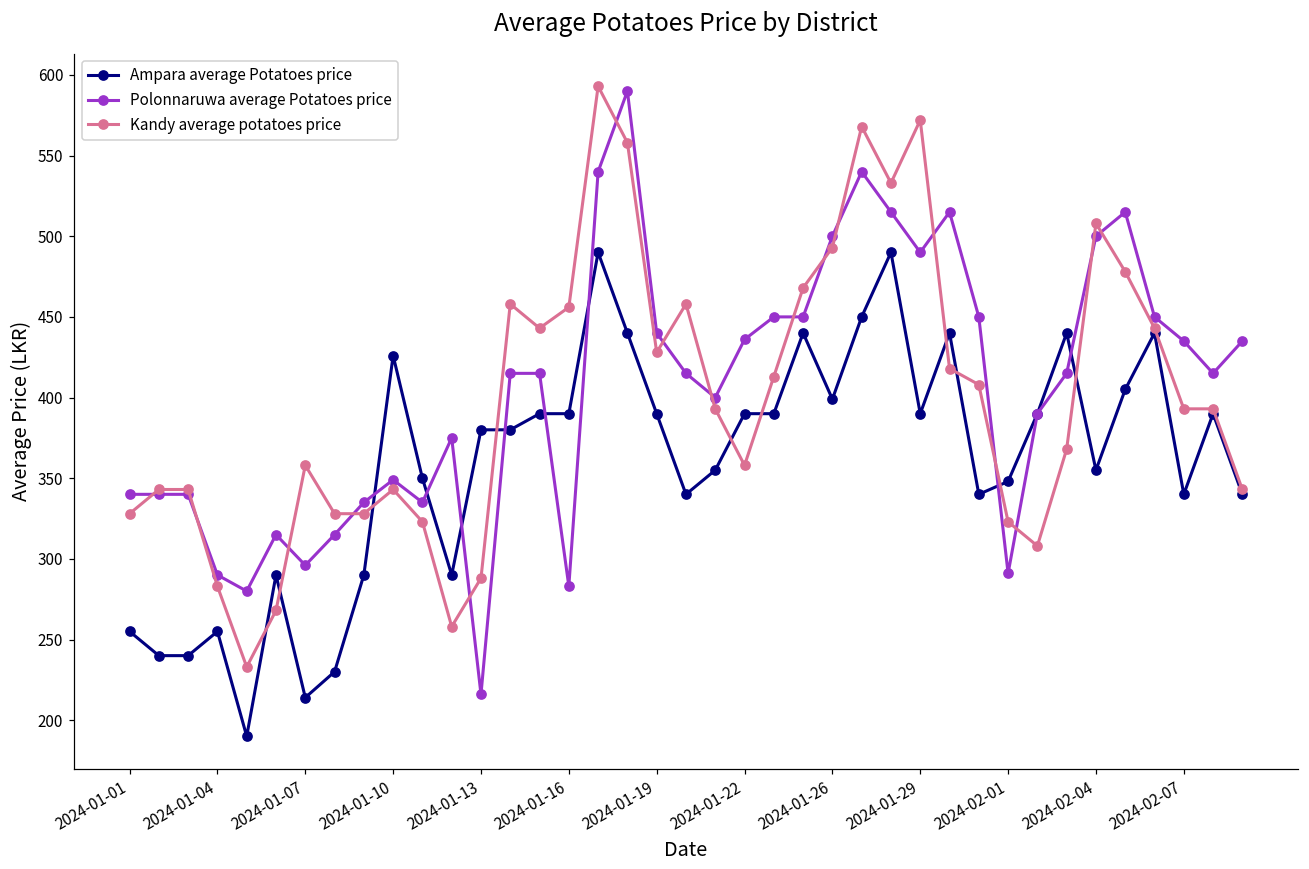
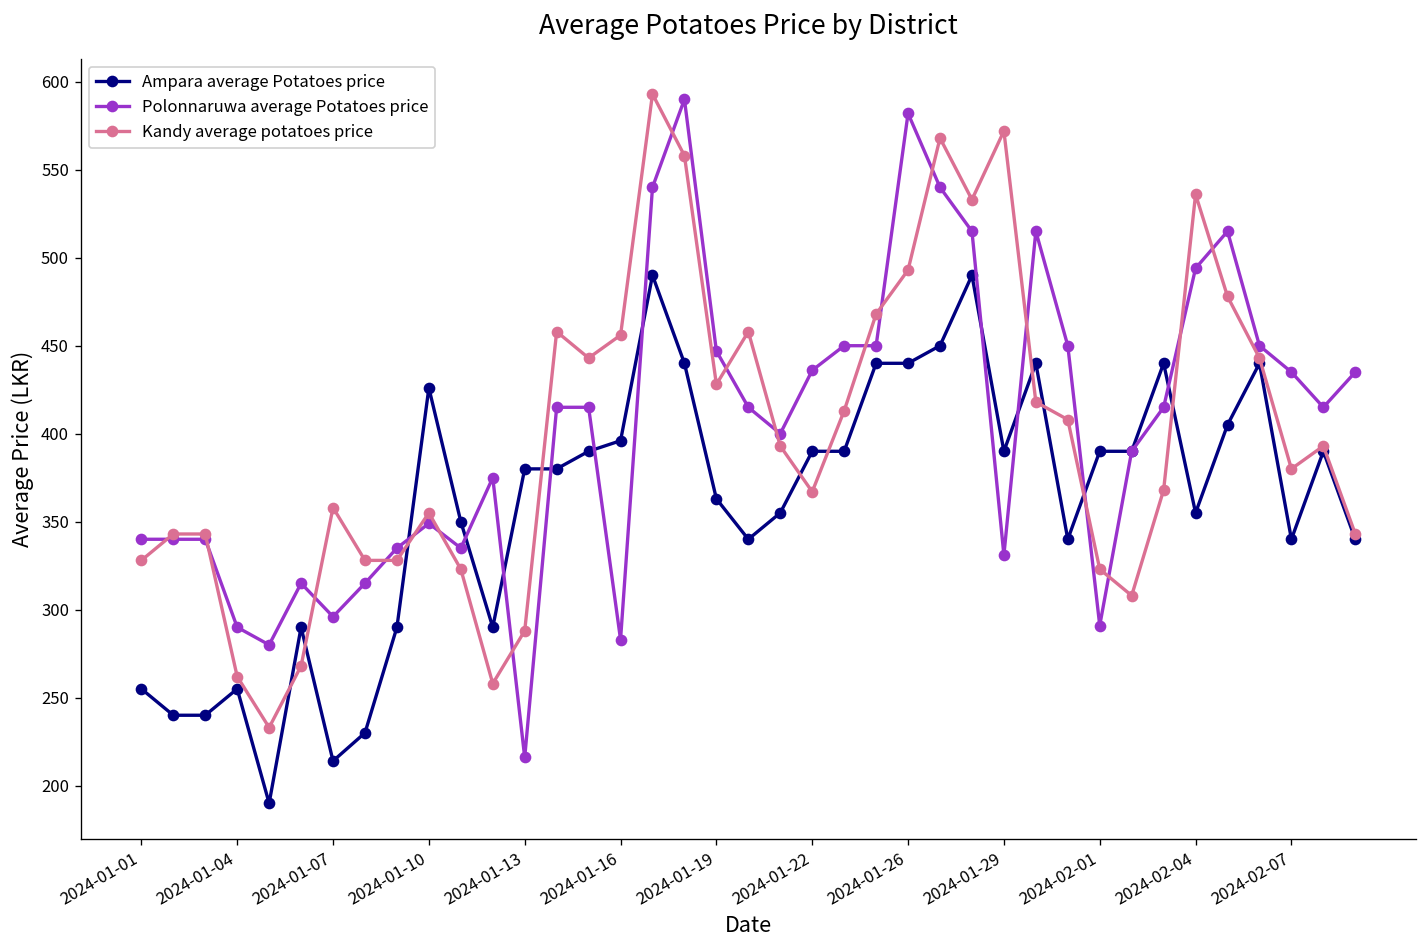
  {
    "Ampara average Potatoes price": {
      "2024-01-01": 255,
      "2024-01-04": 255,
      "2024-01-07": 214,
      "2024-01-10": 426,
      "2024-01-13": 380,
-     "2024-01-16": 390,
-     "2024-01-19": 390,
+     "2024-01-16": 396,
+     "2024-01-19": 363,
      "2024-01-22": 390,
-     "2024-01-26": 399,
+     "2024-01-26": 440,
      "2024-01-29": 390,
-     "2024-02-01": 348,
+     "2024-02-01": 390,
      "2024-02-04": 355,
      "2024-02-07": 340
    },
    "Polonnaruwa average Potatoes price": {
      "2024-01-01": 340,
      "2024-01-04": 290,
      "2024-01-07": 296,
      "2024-01-10": 349,
      "2024-01-13": 216,
      "2024-01-16": 283,
-     "2024-01-19": 440,
+     "2024-01-19": 447,
      "2024-01-22": 436,
-     "2024-01-26": 500,
-     "2024-01-29": 490,
+     "2024-01-26": 582,
+     "2024-01-29": 331,
      "2024-02-01": 291,
-     "2024-02-04": 500,
+     "2024-02-04": 494,
      "2024-02-07": 435
    },
    "Kandy average potatoes price": {
      "2024-01-01": 328,
-     "2024-01-04": 283,
+     "2024-01-04": 262,
      "2024-01-07": 358,
-     "2024-01-10": 343,
+     "2024-01-10": 355,
      "2024-01-13": 288,
      "2024-01-16": 456,
      "2024-01-19": 428,
-     "2024-01-22": 358,
+     "2024-01-22": 367,
      "2024-01-26": 493,
      "2024-01-29": 572,
      "2024-02-01": 323,
-     "2024-02-04": 508,
-     "2024-02-07": 393
+     "2024-02-04": 536,
+     "2024-02-07": 380
    }
  }
